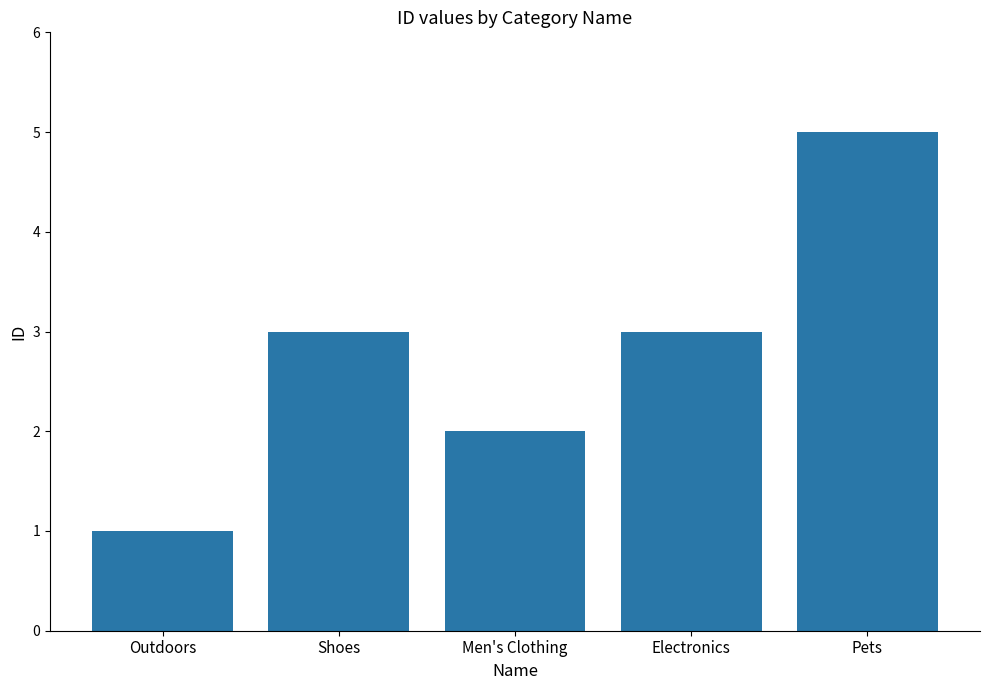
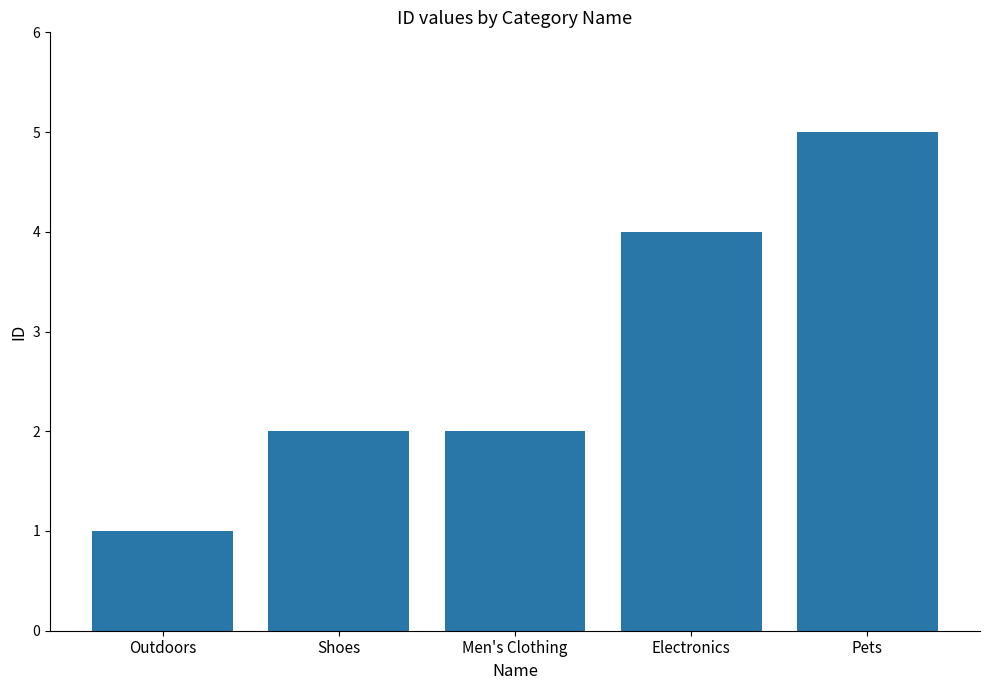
  {
    "Outdoors": 1,
-   "Shoes": 3,
+   "Shoes": 2,
    "Men's Clothing": 2,
-   "Electronics": 3,
+   "Electronics": 4,
    "Pets": 5
  }
